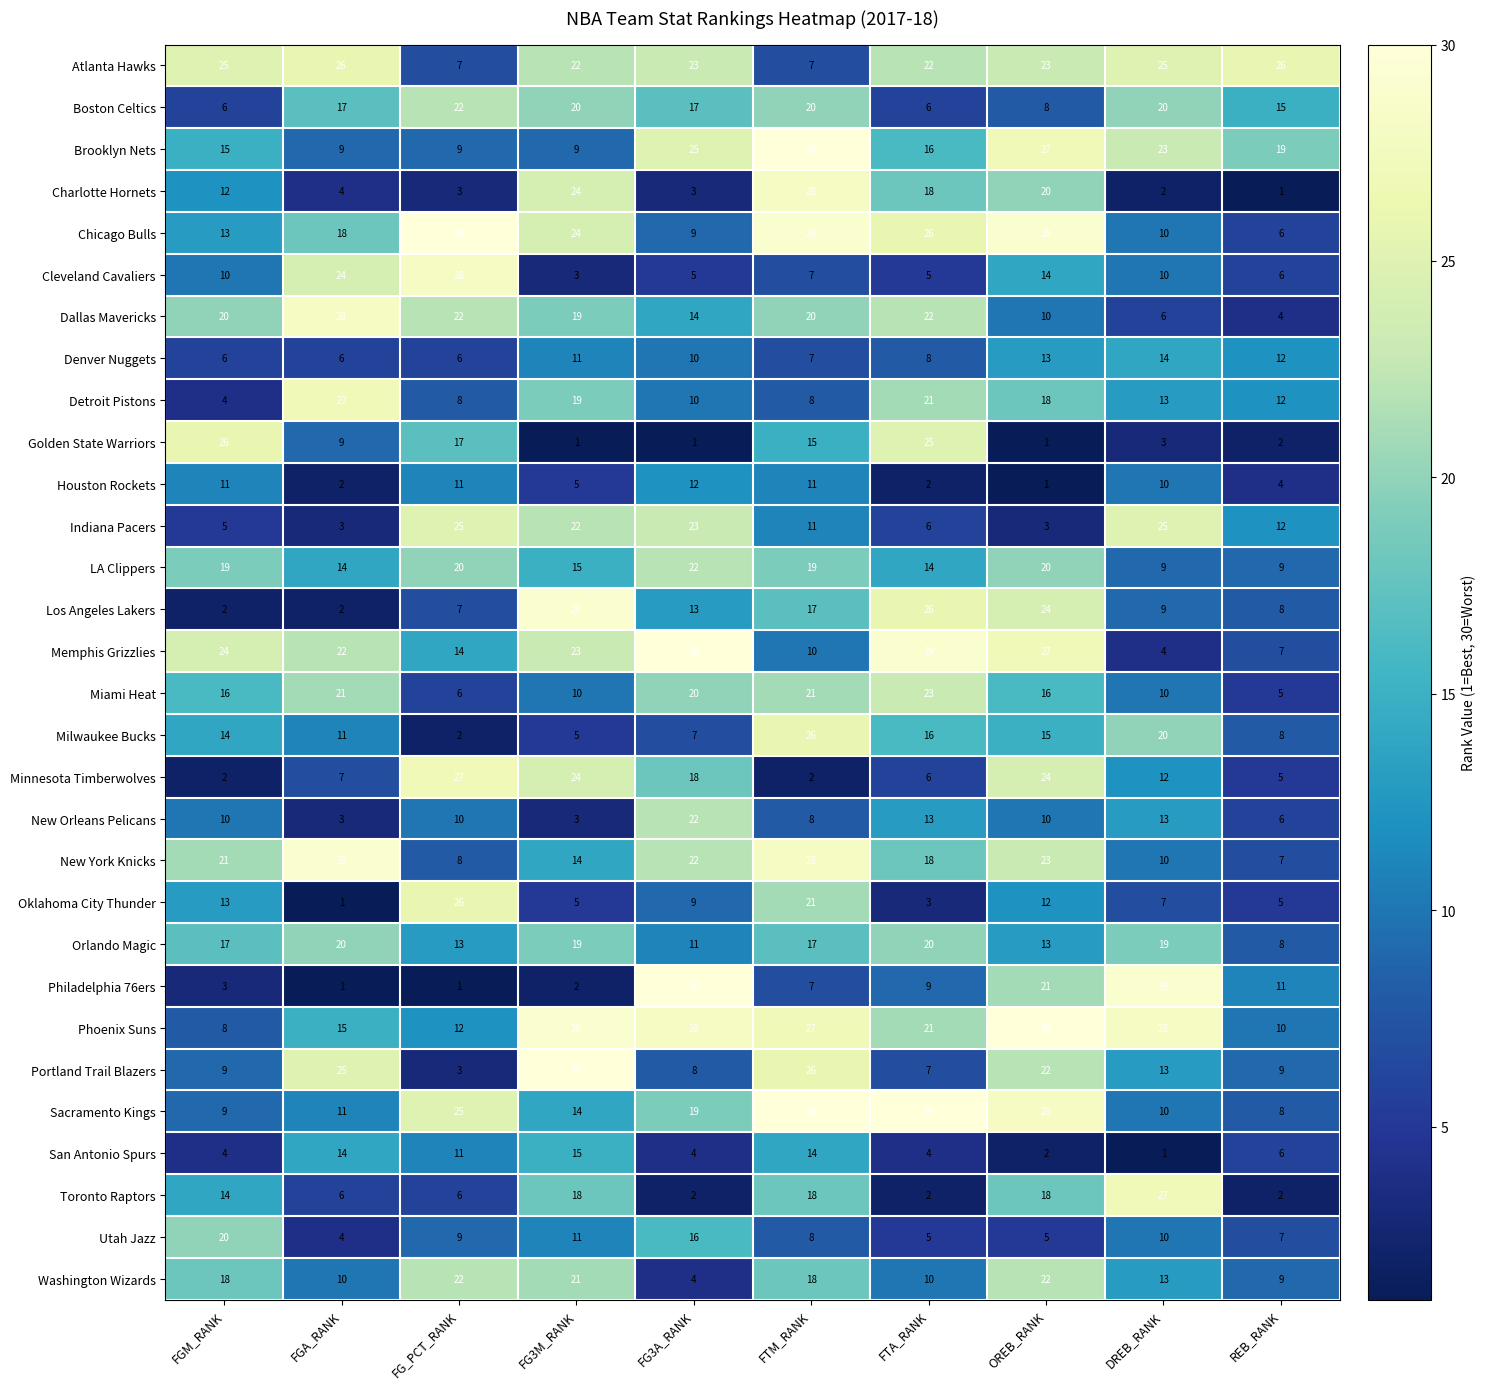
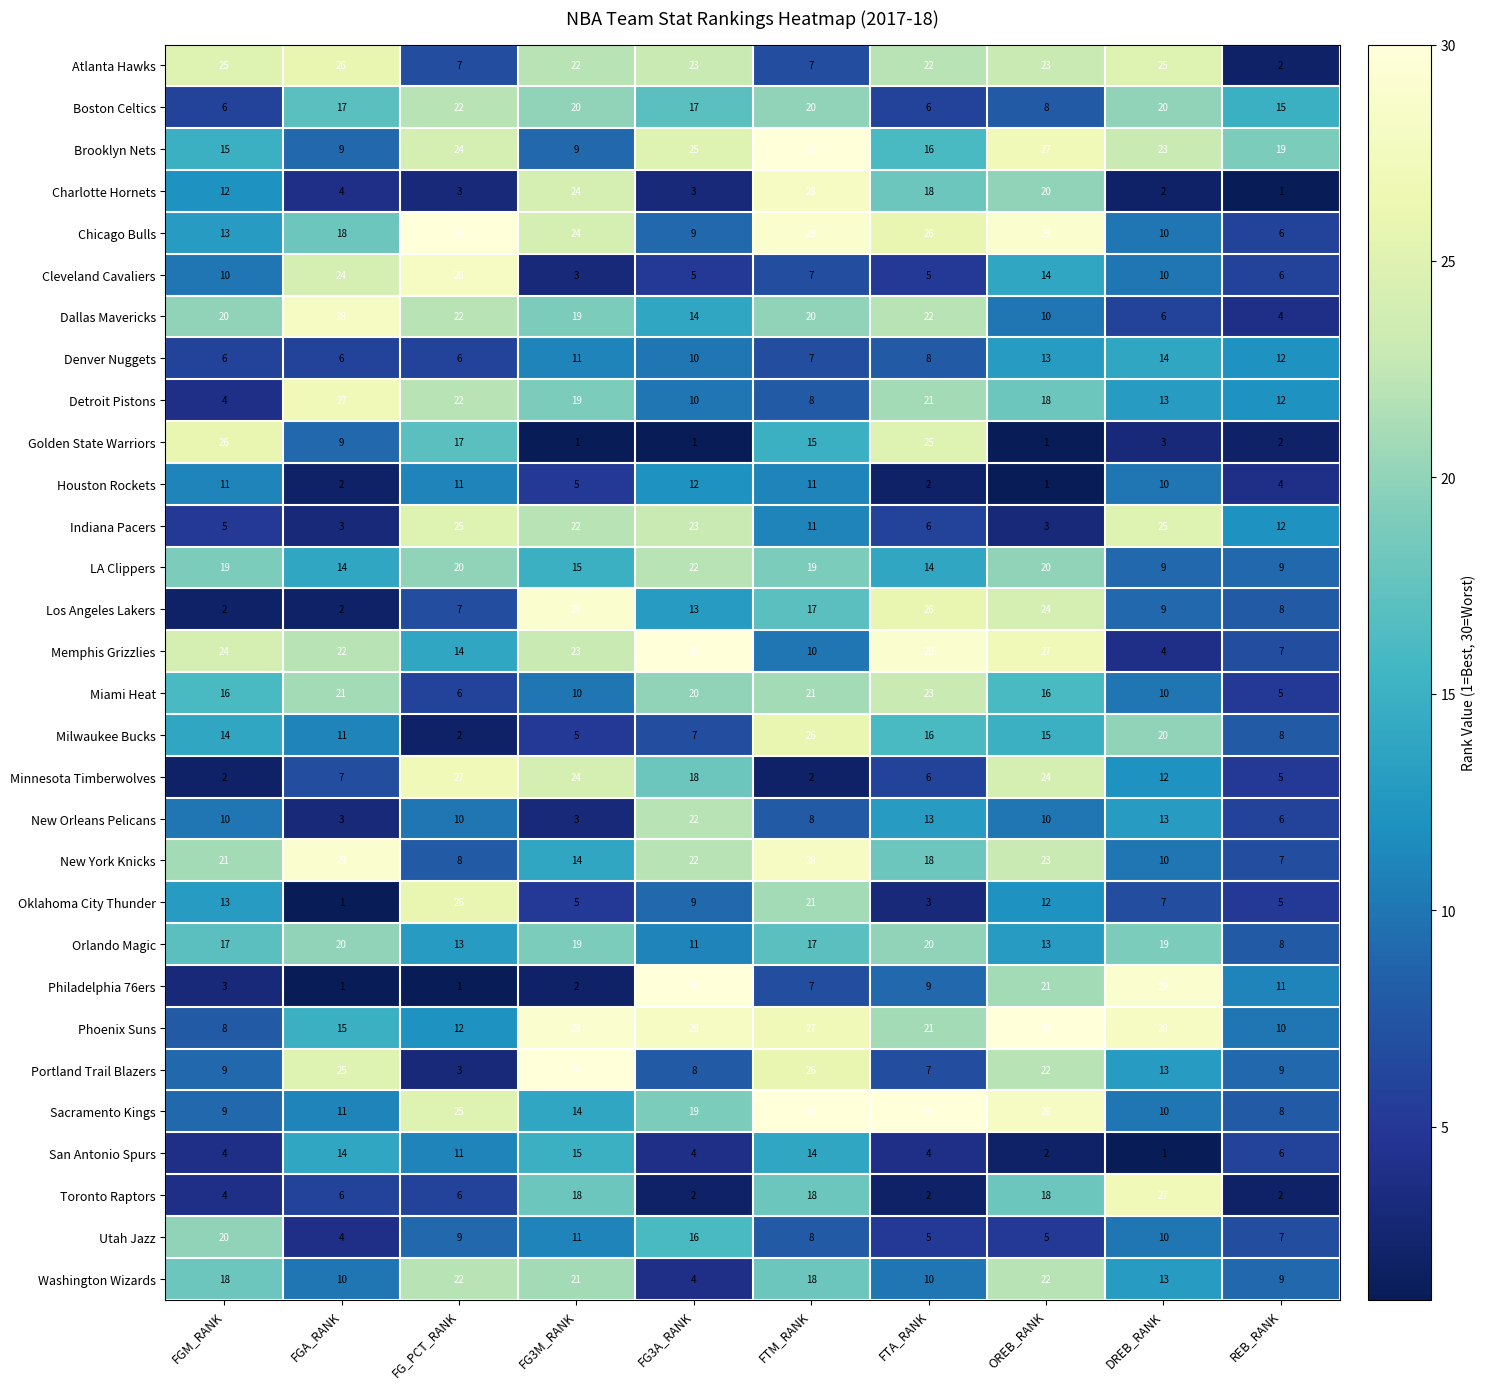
  {
    "Atlanta Hawks": {
      "FGM_RANK": 25,
      "FGA_RANK": 26,
      "FG_PCT_RANK": 7,
      "FG3M_RANK": 22,
      "FG3A_RANK": 23,
      "FTM_RANK": 7,
      "FTA_RANK": 22,
      "OREB_RANK": 23,
      "DREB_RANK": 25,
-     "REB_RANK": 26
+     "REB_RANK": 2
    },
    "Brooklyn Nets": {
      "FGM_RANK": 15,
      "FGA_RANK": 9,
-     "FG_PCT_RANK": 9,
+     "FG_PCT_RANK": 24,
      "FG3M_RANK": 9,
      "FG3A_RANK": 25,
      "FTA_RANK": 16,
      "OREB_RANK": 27,
      "DREB_RANK": 23,
      "REB_RANK": 19
    },
    "Detroit Pistons": {
      "FGM_RANK": 4,
      "FGA_RANK": 27,
-     "FG_PCT_RANK": 8,
+     "FG_PCT_RANK": 22,
      "FG3M_RANK": 19,
      "FG3A_RANK": 10,
      "FTM_RANK": 8,
      "FTA_RANK": 21,
      "OREB_RANK": 18,
      "DREB_RANK": 13,
      "REB_RANK": 12
    },
    "Toronto Raptors": {
-     "FGM_RANK": 14,
+     "FGM_RANK": 4,
      "FGA_RANK": 6,
      "FG_PCT_RANK": 6,
      "FG3M_RANK": 18,
      "FG3A_RANK": 2,
      "FTM_RANK": 18,
      "FTA_RANK": 2,
      "OREB_RANK": 18,
      "DREB_RANK": 27,
      "REB_RANK": 2
    }
  }
